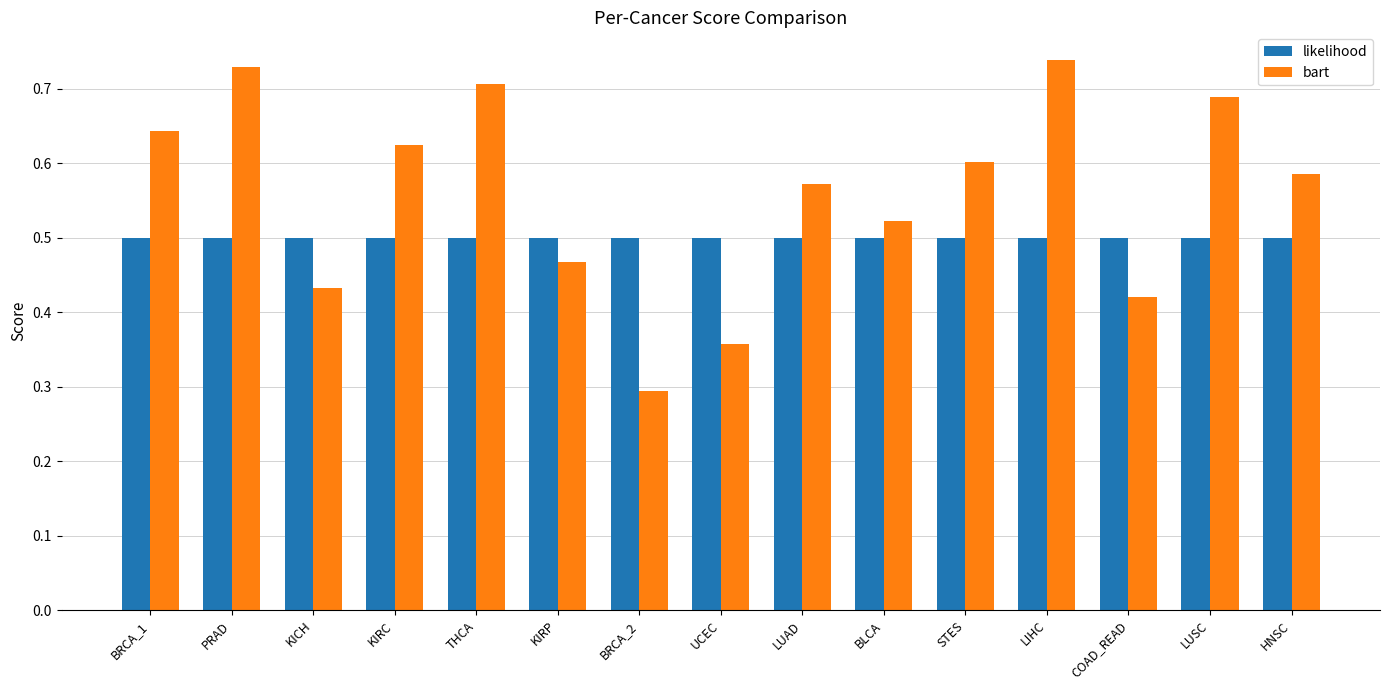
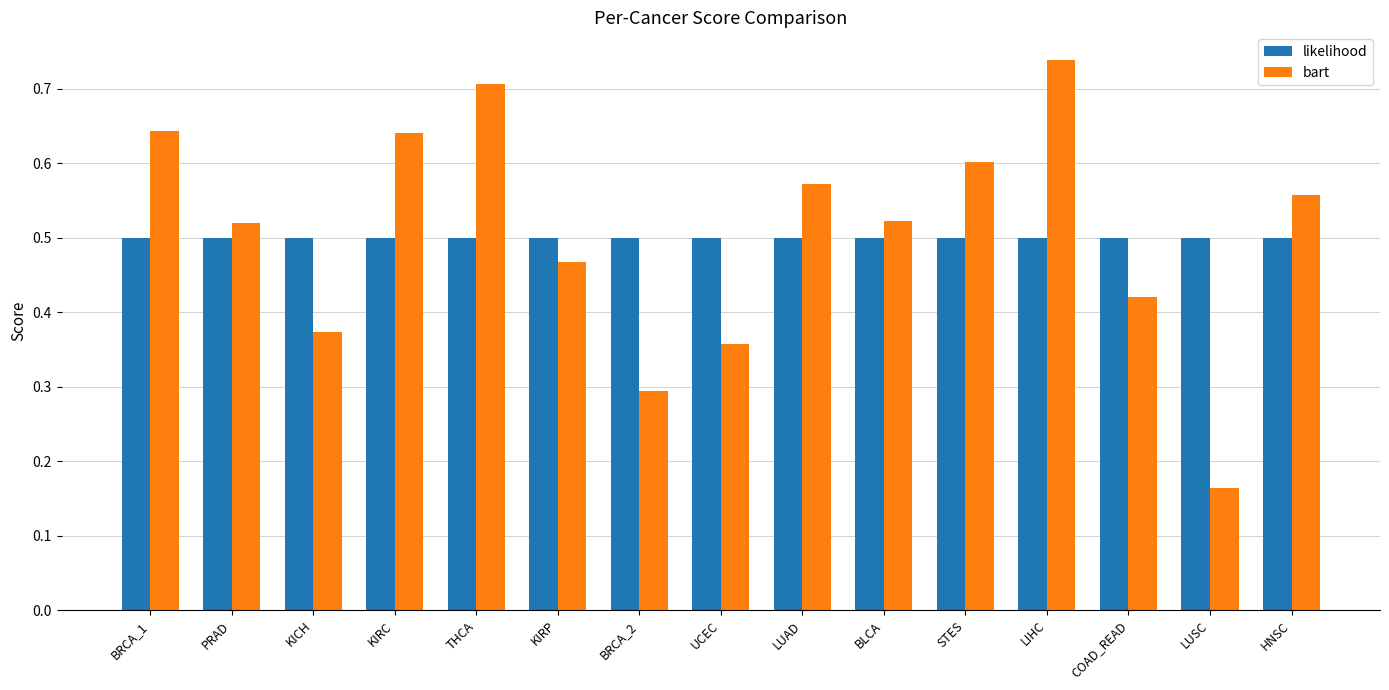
  {
    "likelihood": {
      "BRCA_1": 0.50,
      "PRAD": 0.50,
      "KICH": 0.50,
      "KIRC": 0.50,
      "THCA": 0.50,
      "KIRP": 0.50,
      "BRCA_2": 0.50,
      "UCEC": 0.50,
      "LUAD": 0.50,
      "BLCA": 0.50,
      "STES": 0.50,
      "LIHC": 0.50,
      "COAD_READ": 0.50,
      "LUSC": 0.50,
      "HNSC": 0.50
    },
    "bart": {
      "BRCA_1": 0.64,
-     "PRAD": 0.73,
-     "KICH": 0.43,
-     "KIRC": 0.63,
+     "PRAD": 0.52,
+     "KICH": 0.37,
+     "KIRC": 0.64,
      "THCA": 0.71,
      "KIRP": 0.47,
      "BRCA_2": 0.29,
      "UCEC": 0.36,
      "LUAD": 0.57,
      "BLCA": 0.52,
      "STES": 0.60,
      "LIHC": 0.74,
      "COAD_READ": 0.42,
-     "LUSC": 0.69,
-     "HNSC": 0.59
+     "LUSC": 0.16,
+     "HNSC": 0.56
    }
  }
